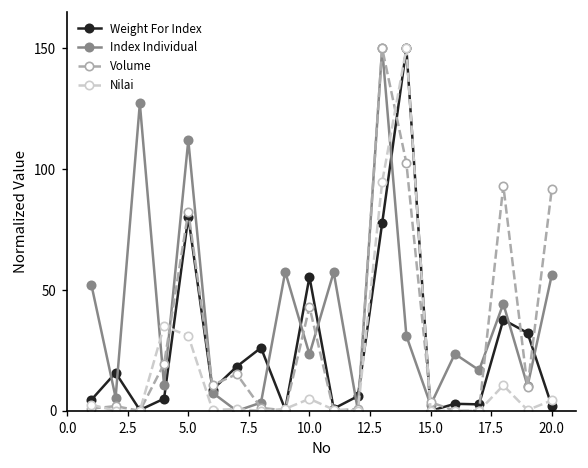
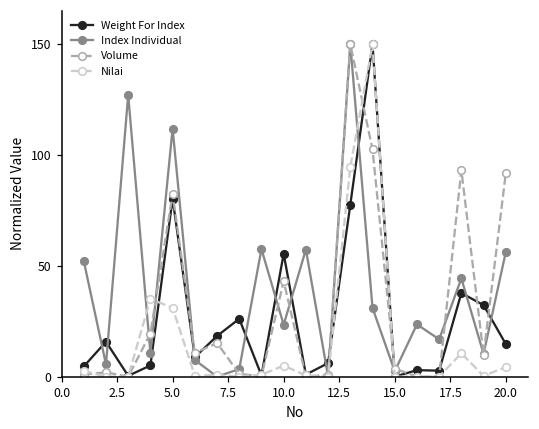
  {
    "Weight For Index": {
      "5.0": 80,
      "10.0": 55,
-     "20.0": 2
+     "20.0": 15
    }
  }
